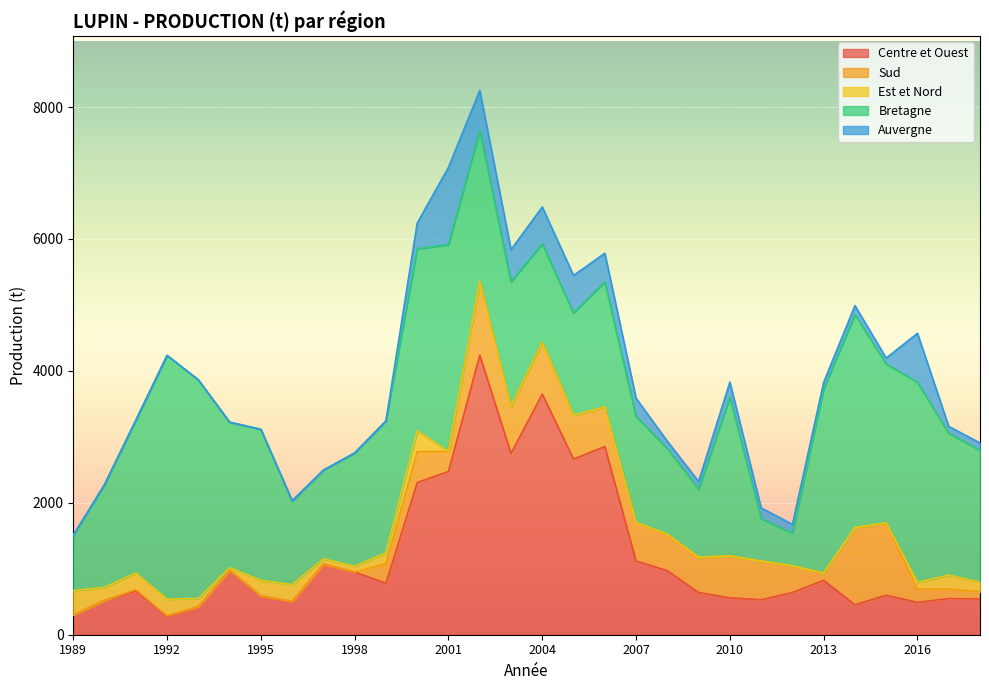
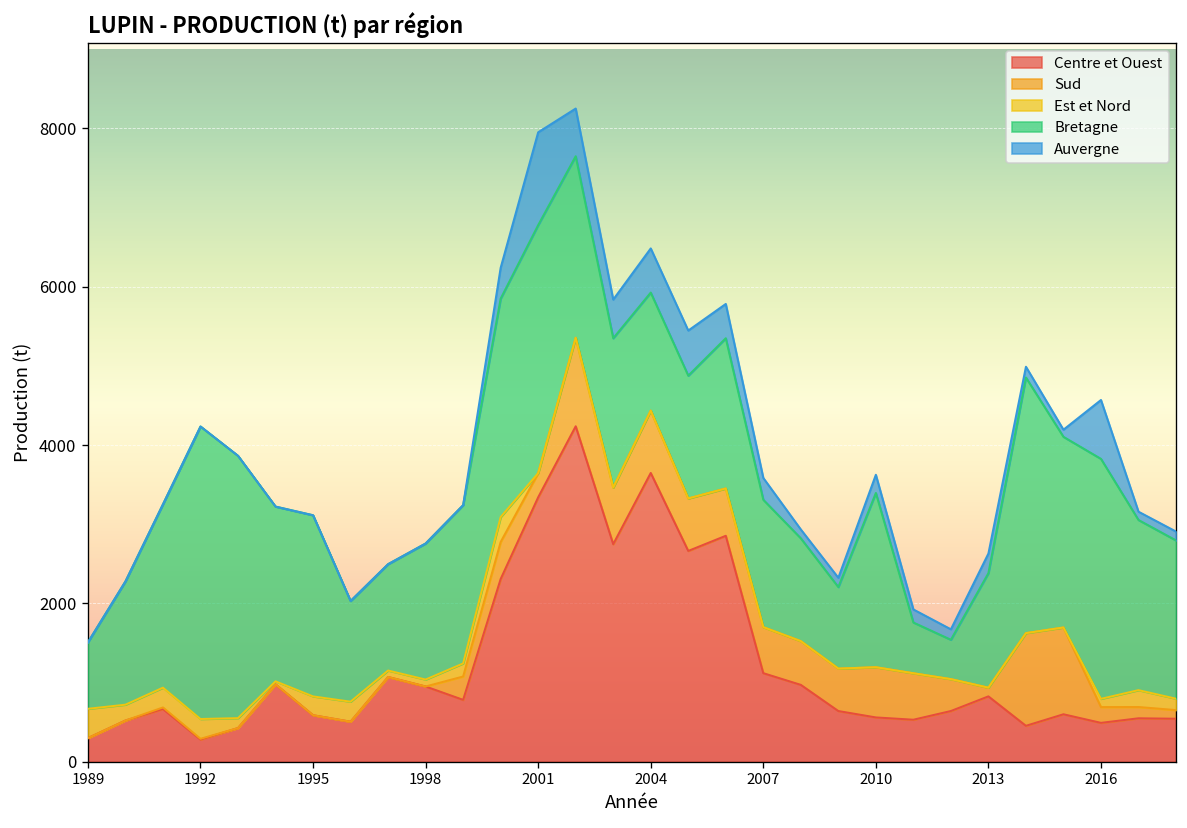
  {
    "Centre et Ouest": {
-     "2001": 2500,
+     "2001": 3300,
      "2004": 3600,
      "2007": 1100,
      "2010": 600,
      "2013": 800,
      "2016": 500
    },
    "Bretagne": {
      "2001": 3100,
      "2004": 1500,
      "2007": 1600,
-     "2010": 2400,
-     "2013": 2800,
+     "2010": 2200,
+     "2013": 1400,
      "2016": 3000
    },
    "Auvergne": {
      "2001": 1200,
      "2004": 600,
      "2007": 300,
      "2010": 200,
-     "2013": 100,
+     "2013": 200,
      "2016": 700
    }
  }
